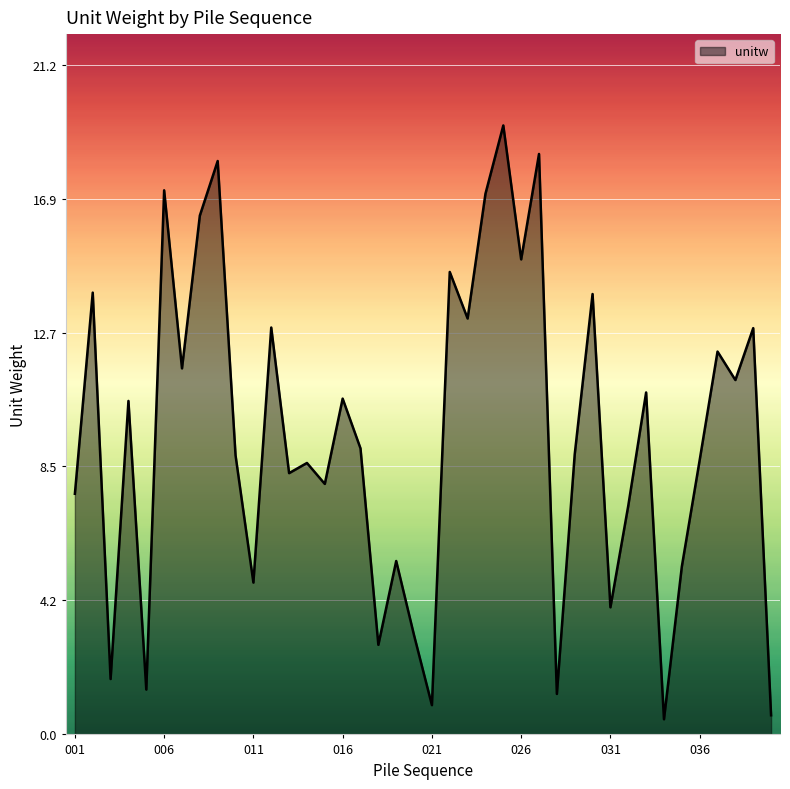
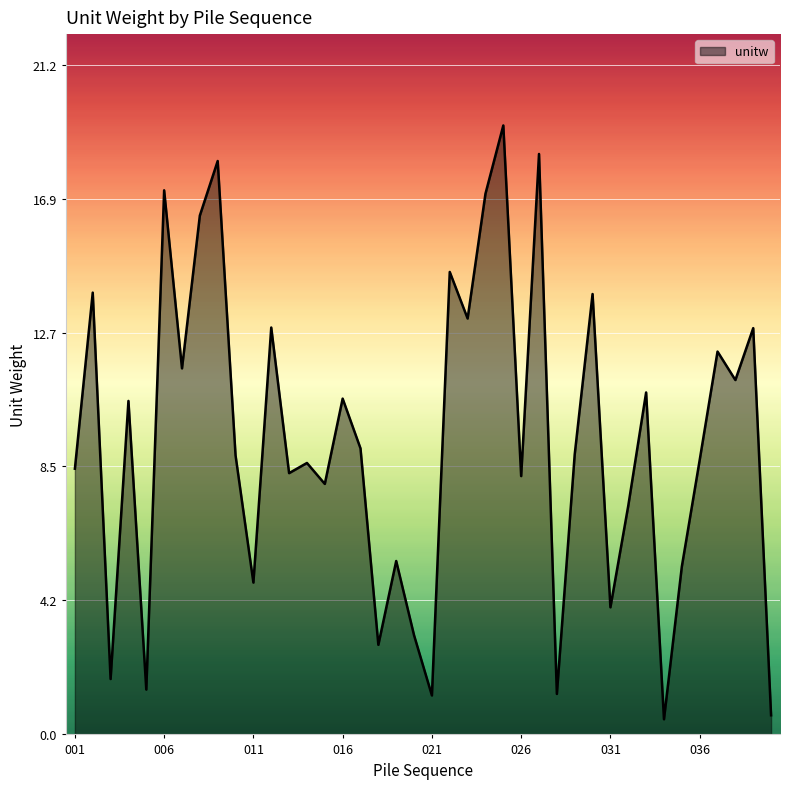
  {
-   "001": 7.6,
+   "001": 8.4,
    "006": 17.2,
    "011": 4.8,
    "016": 10.6,
-   "021": 0.9,
-   "026": 15.0,
+   "021": 1.2,
+   "026": 8.2,
    "031": 4.0,
    "036": 8.7
  }
